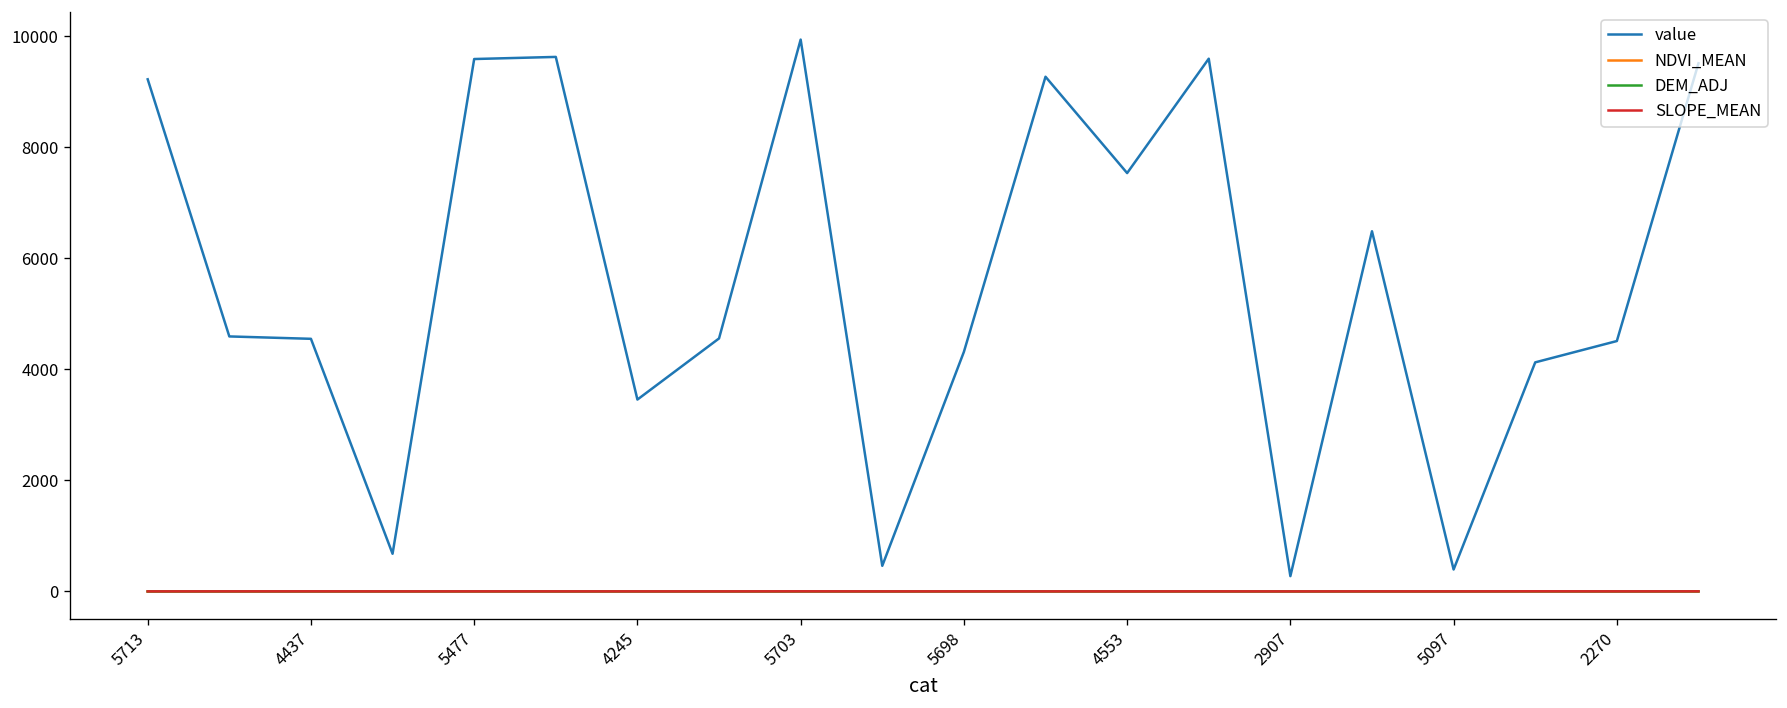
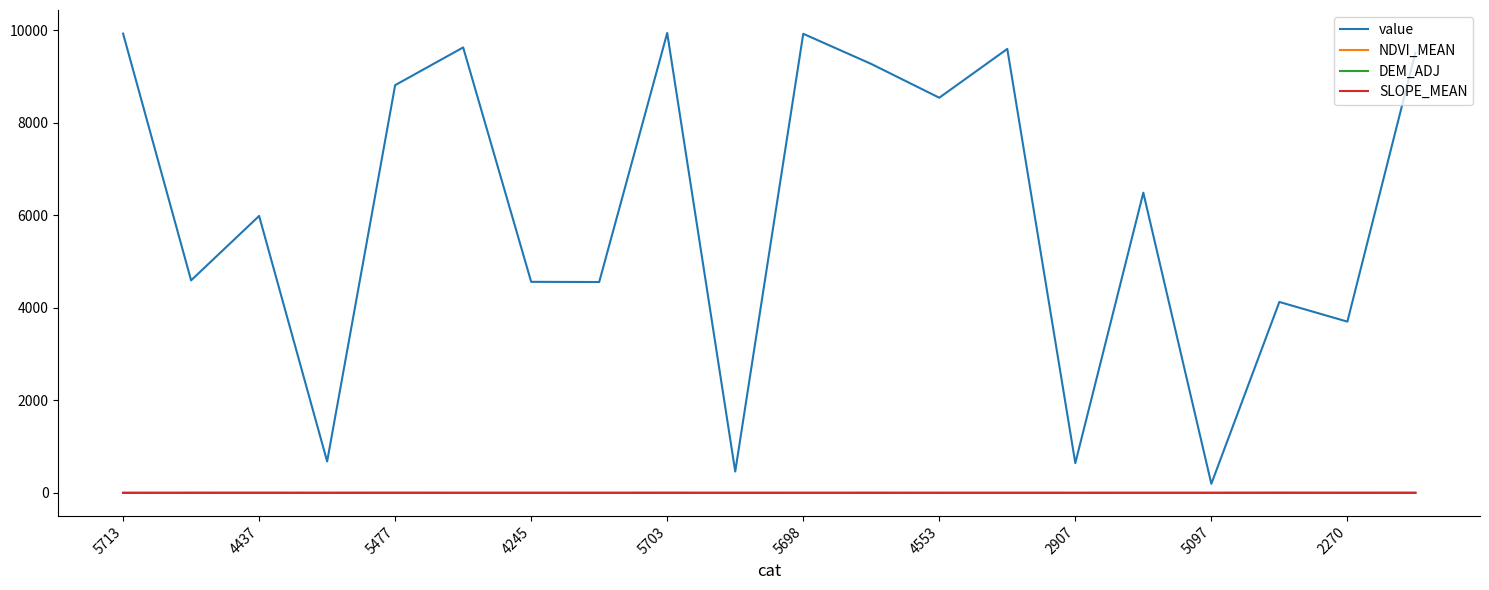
  {
    "value": {
-     "5713": 9200,
-     "4437": 4500,
-     "5477": 9600,
-     "4245": 3500,
+     "5713": 9900,
+     "4437": 6000,
+     "5477": 8800,
+     "4245": 4600,
      "5703": 9900,
-     "5698": 4300,
-     "4553": 7500,
-     "2907": 300,
-     "5097": 400,
-     "2270": 4500
+     "5698": 9900,
+     "4553": 8500,
+     "2907": 600,
+     "5097": 200,
+     "2270": 3700
    },
    "SLOPE_MEAN": {
      "5713": 0,
      "4437": 0,
      "5477": 0,
      "4245": 0,
      "5703": 0,
      "5698": 0,
      "4553": 0,
      "2907": 0,
      "5097": 0,
      "2270": 0
    }
  }
